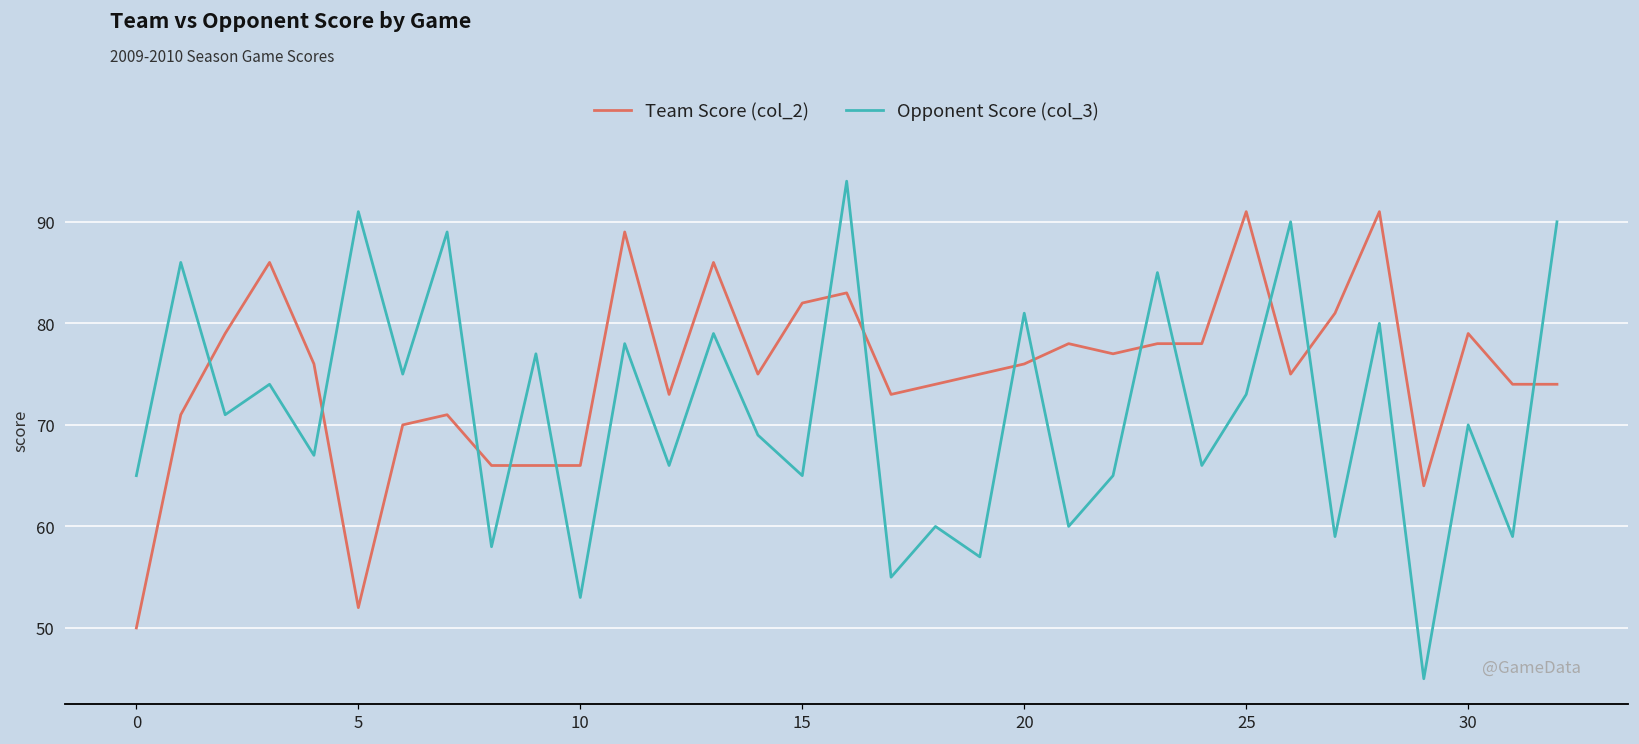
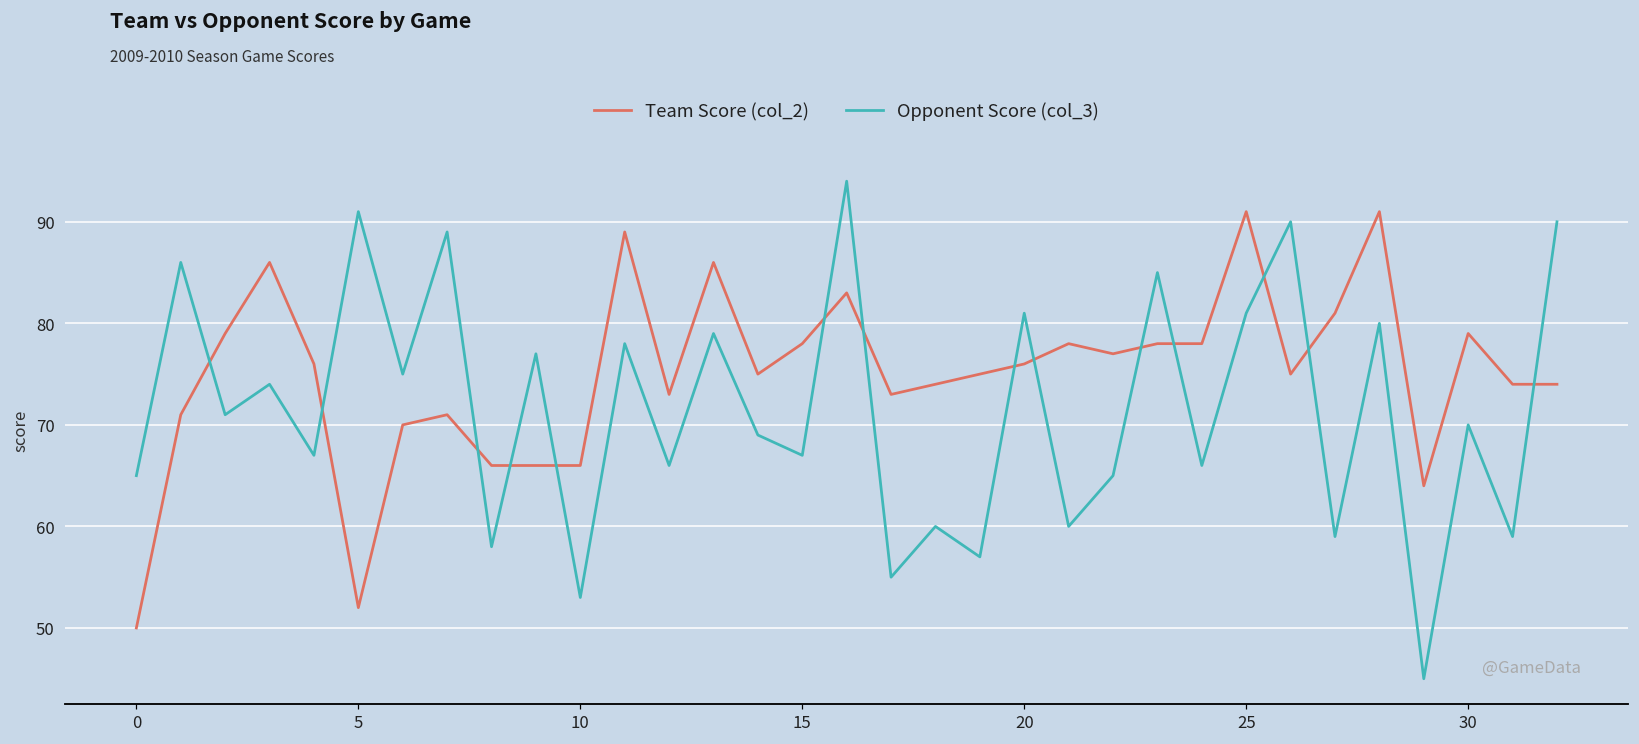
  {
    "Team Score (col_2)": {
      "0": 50,
      "5": 52,
      "10": 66,
-     "15": 82,
+     "15": 78,
      "20": 76,
      "25": 91,
      "30": 79
    },
    "Opponent Score (col_3)": {
      "0": 65,
      "5": 91,
      "10": 53,
-     "15": 65,
+     "15": 67,
      "20": 81,
-     "25": 73,
+     "25": 81,
      "30": 70
    }
  }
